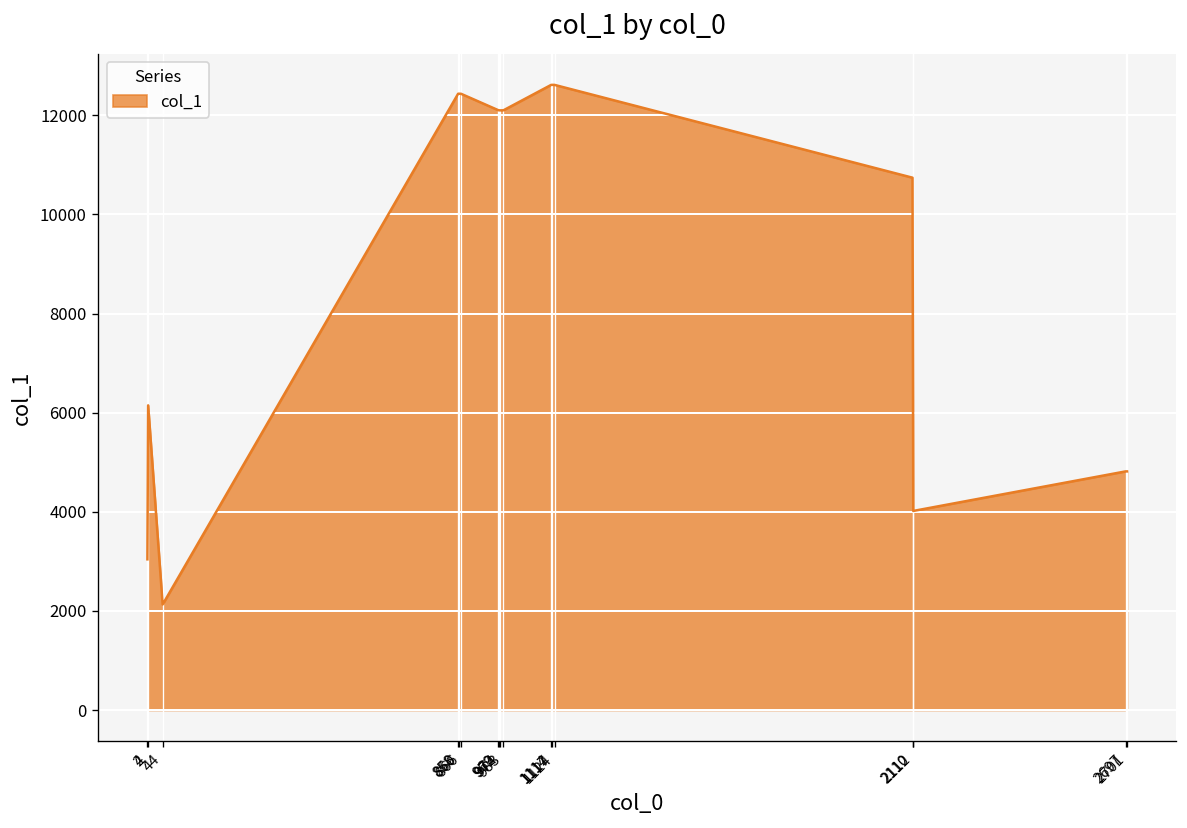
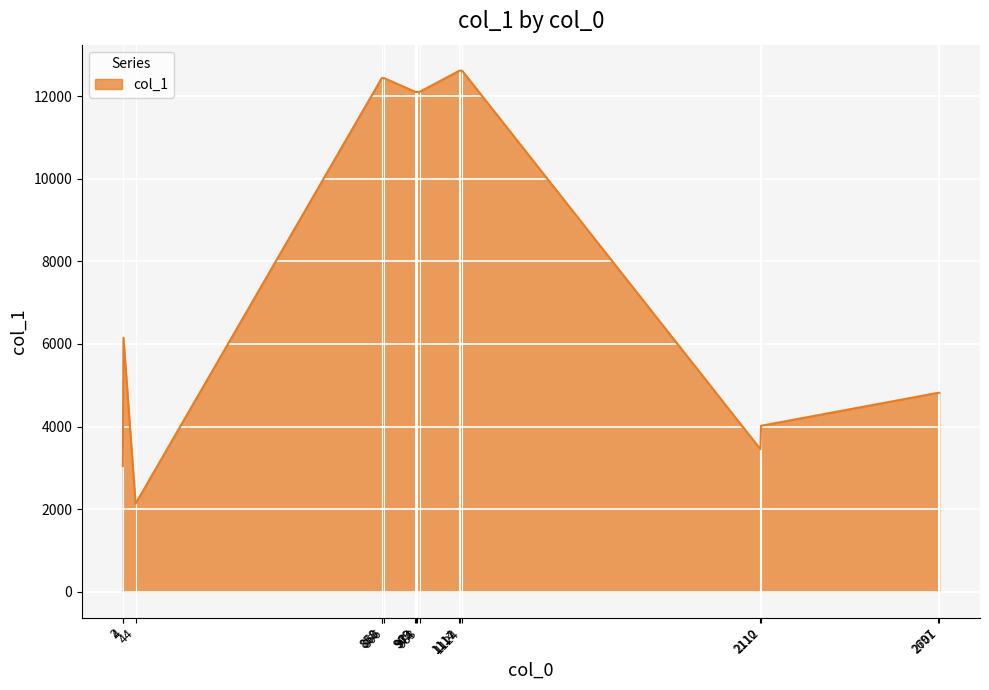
  {
    "2": 3000,
    "4": 6100,
    "44": 2100,
    "858": 12400,
    "860": 12400,
    "866": 12400,
    "969": 12100,
    "972": 12100,
    "974": 12100,
    "983": 12100,
    "1114": 12600,
    "1117": 12600,
    "1124": 12600,
-   "2110": 10700,
+   "2110": 3400,
    "2112": 4000,
    "2697": 4800,
    "2701": 4800
  }
